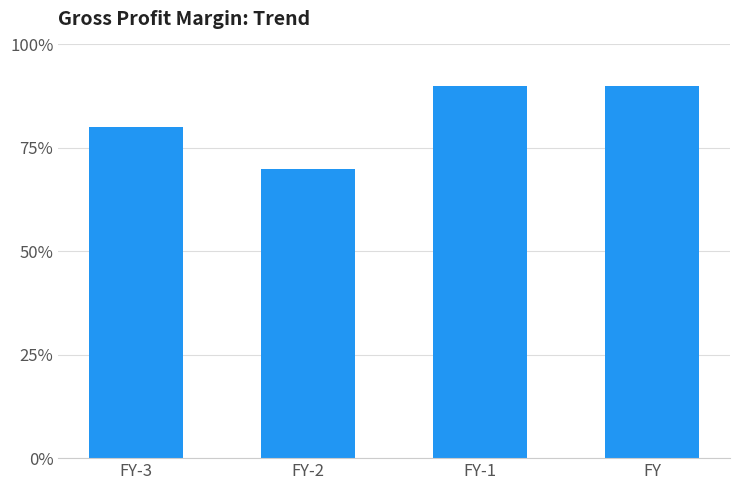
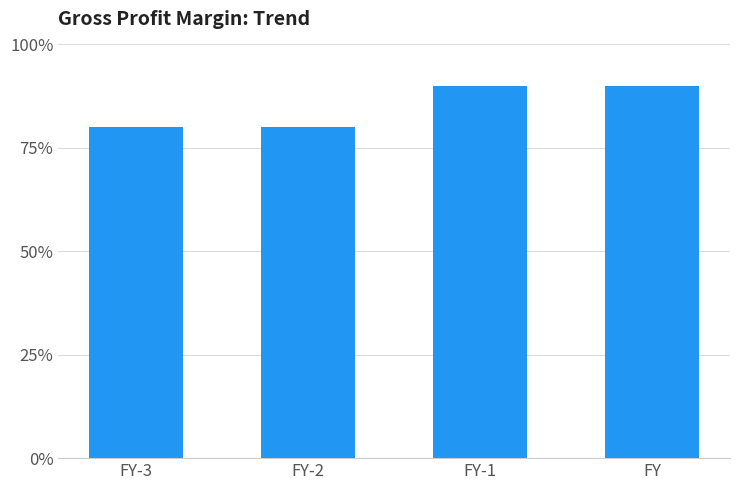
  {
    "FY-3": "80%",
-   "FY-2": "70%",
+   "FY-2": "80%",
    "FY-1": "90%",
    "FY": "90%"
  }
